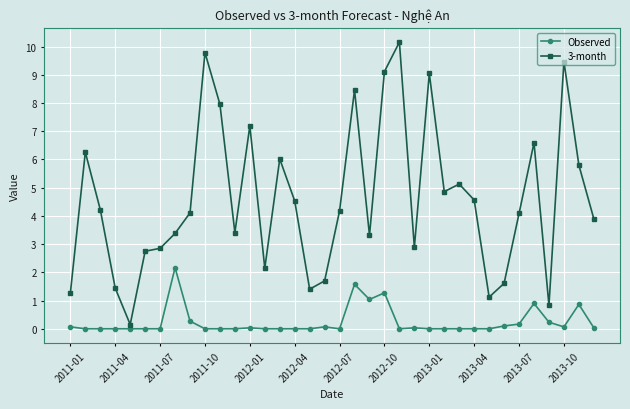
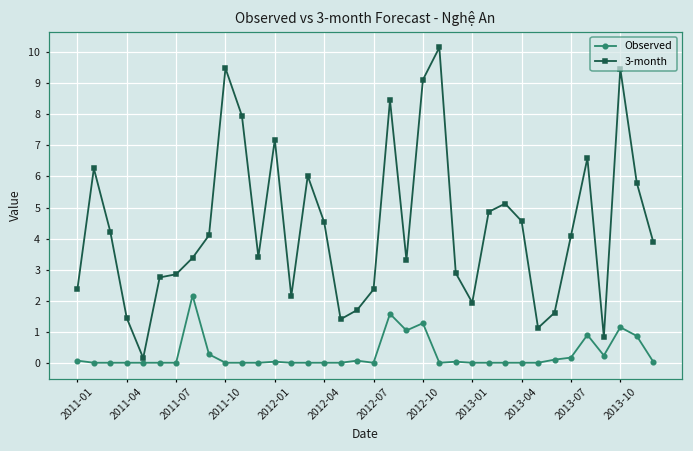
  {
    "Observed": {
      "2011-01": 0.1,
      "2011-04": 0.0,
      "2011-07": 0.0,
      "2011-10": 0.0,
      "2012-01": 0.0,
      "2012-04": 0.0,
      "2012-07": 0.0,
      "2012-10": 1.3,
      "2013-01": 0.0,
      "2013-04": 0.0,
      "2013-07": 0.2,
-     "2013-10": 0.1
+     "2013-10": 1.1
    },
    "3-month": {
-     "2011-01": 1.3,
+     "2011-01": 2.4,
      "2011-04": 1.4,
      "2011-07": 2.9,
-     "2011-10": 9.8,
+     "2011-10": 9.5,
      "2012-01": 7.2,
      "2012-04": 4.5,
-     "2012-07": 4.2,
+     "2012-07": 2.4,
      "2012-10": 9.1,
-     "2013-01": 9.0,
+     "2013-01": 1.9,
      "2013-04": 4.6,
      "2013-07": 4.1
    }
  }
